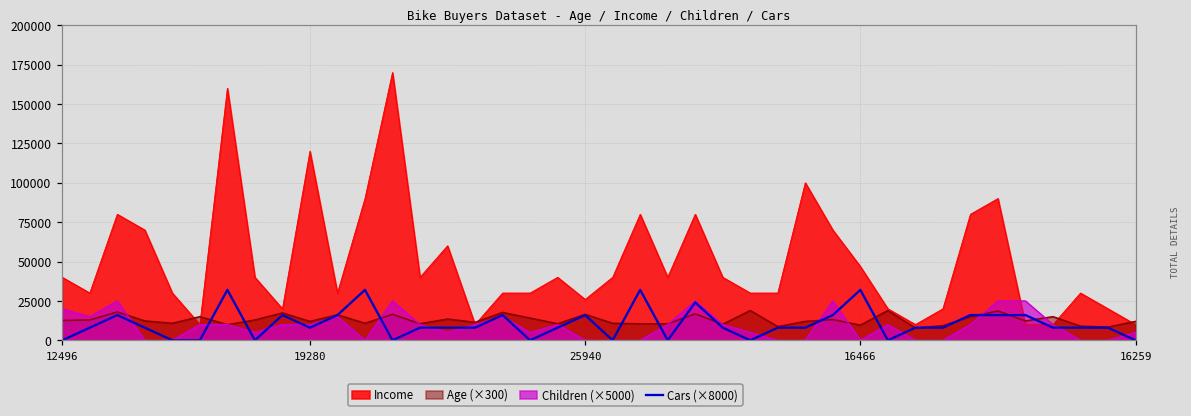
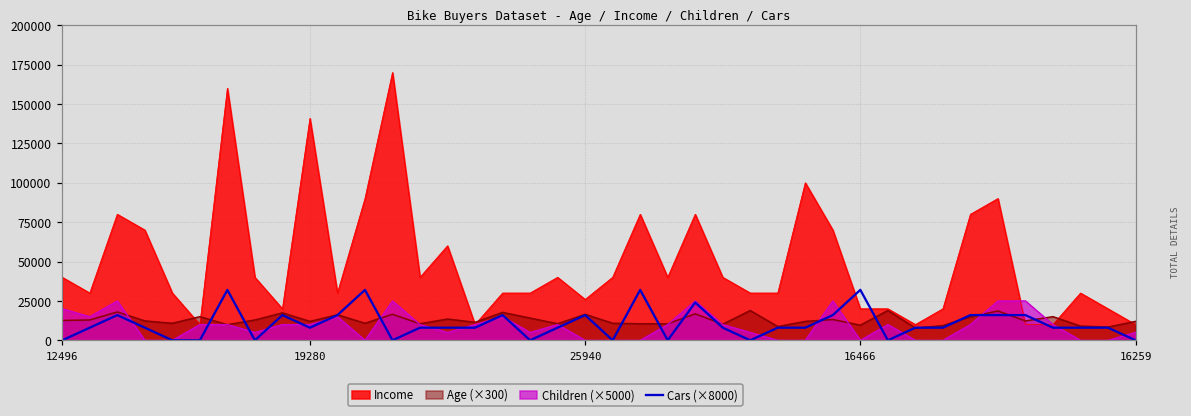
  {
    "Income": {
      "12496": 40000,
-     "19280": 120000,
+     "19280": 141000,
      "25940": 26000,
-     "16466": 47000,
+     "16466": 20000,
      "16259": 10000
    },
    "Age (×300)": {
      "12496": 13000,
      "19280": 12000,
      "16466": 10000,
      "16259": 12000
    },
    "Children (×5000)": {
      "12496": 20000,
      "19280": 10000,
      "25940": 0,
      "16466": 0,
      "16259": 5000
    },
    "Cars (×8000)": {
      "12496": 0,
      "19280": 8000,
      "16466": 32000,
      "16259": 0
    }
  }
